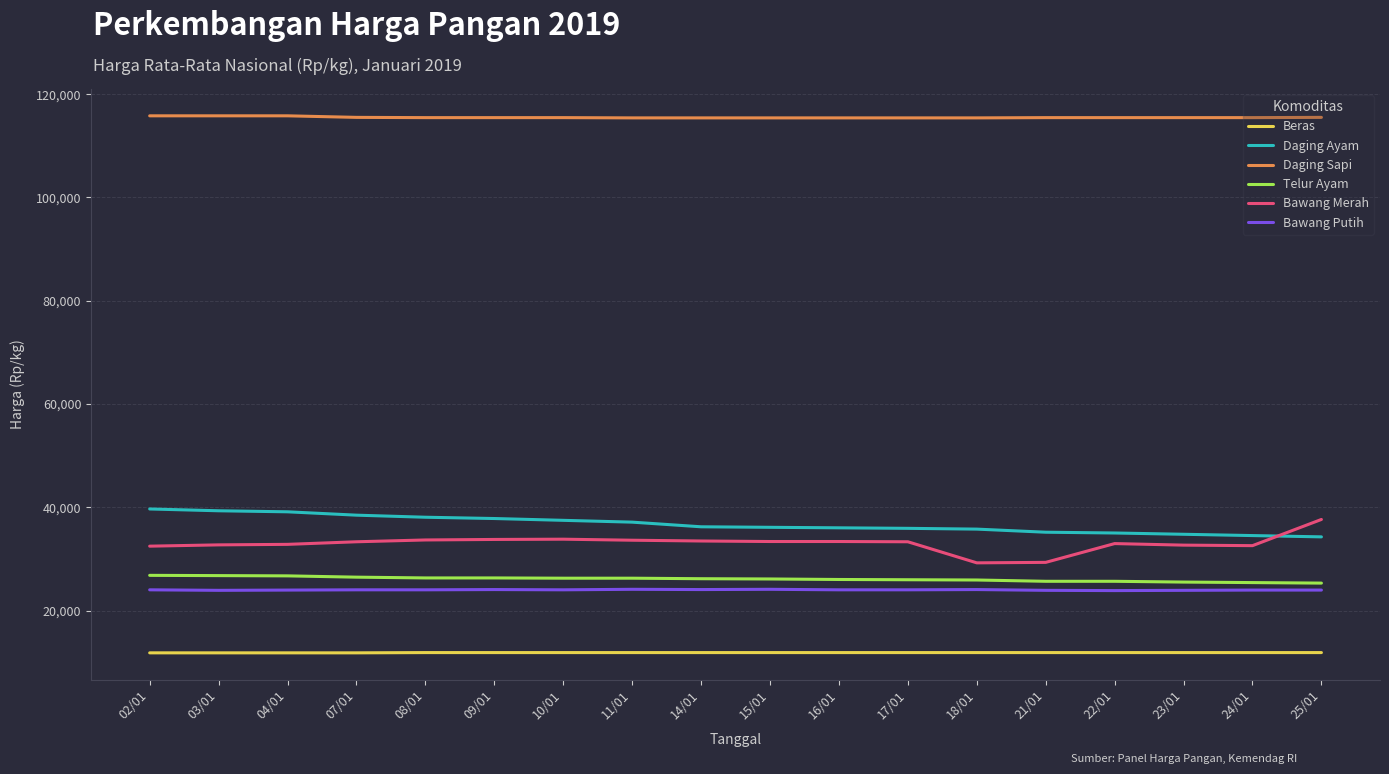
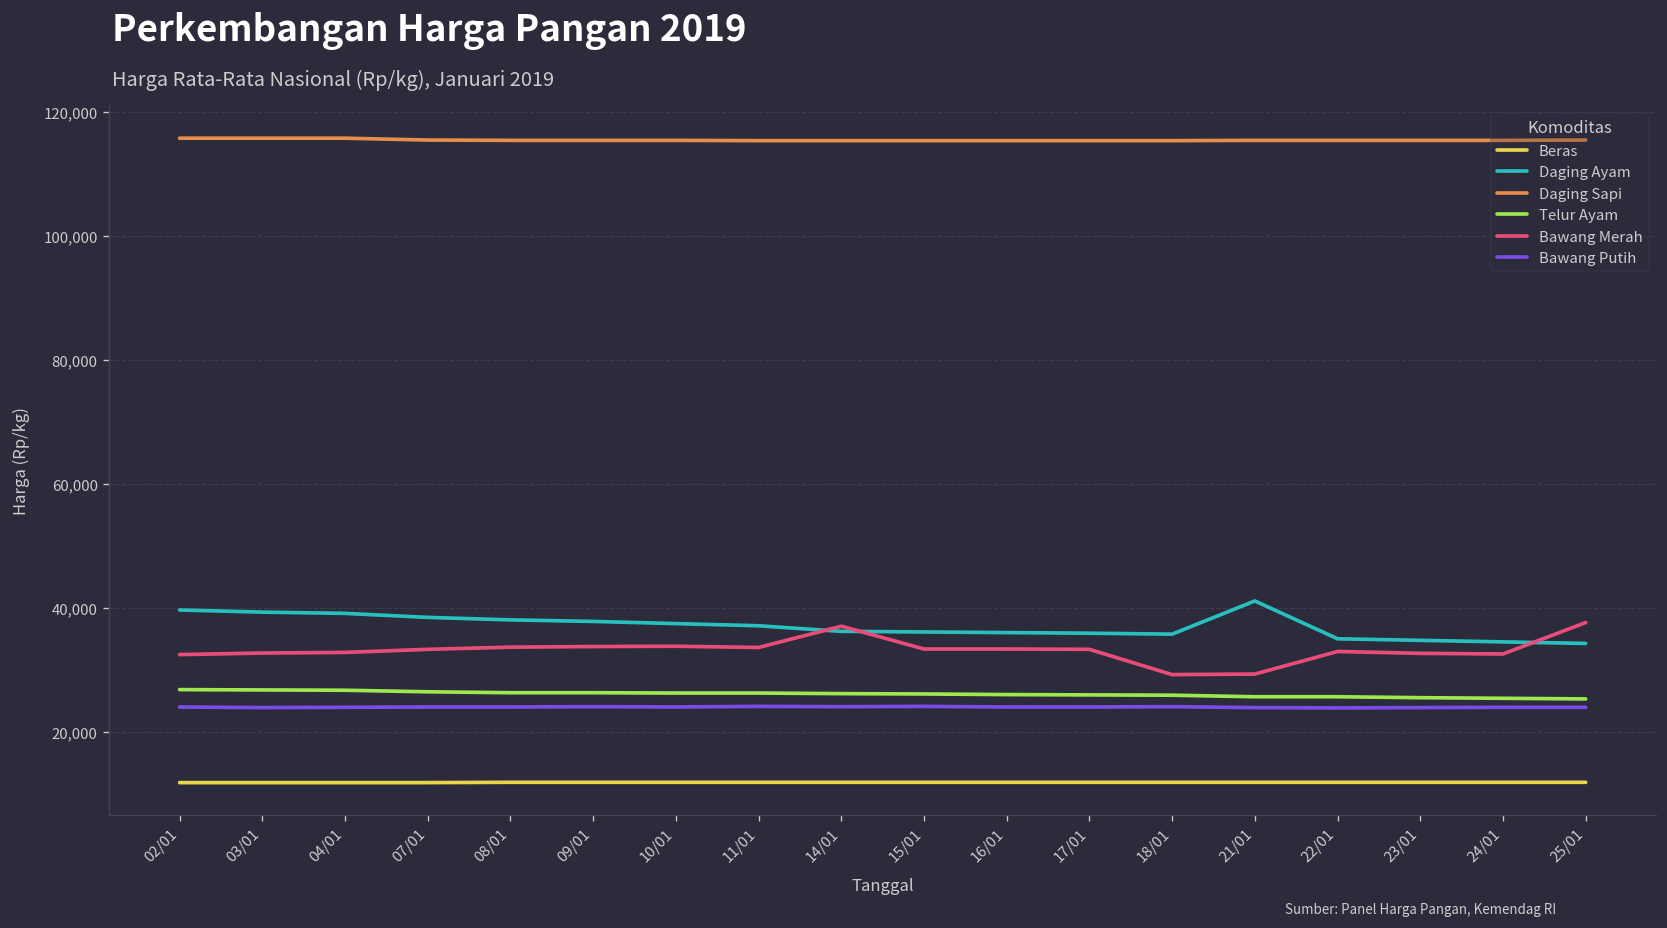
  {
    "Beras": {
      "02/01": "12,000",
      "03/01": "12,000",
      "04/01": "12,000",
      "07/01": "12,000",
      "08/01": "12,000",
      "09/01": "12,000",
      "10/01": "12,000",
      "11/01": "12,000",
      "14/01": "12,000",
      "15/01": "12,000",
      "16/01": "12,000",
      "17/01": "12,000",
      "18/01": "12,000",
      "21/01": "12,000",
      "22/01": "12,000",
      "23/01": "12,000",
      "24/01": "12,000",
      "25/01": "12,000"
    },
    "Daging Ayam": {
      "02/01": "40,000",
      "03/01": "39,000",
      "04/01": "39,000",
      "07/01": "39,000",
      "08/01": "38,000",
      "09/01": "38,000",
      "10/01": "38,000",
      "11/01": "37,000",
      "14/01": "36,000",
      "15/01": "36,000",
      "16/01": "36,000",
      "17/01": "36,000",
      "18/01": "36,000",
-     "21/01": "35,000",
+     "21/01": "41,000",
      "22/01": "35,000",
      "23/01": "35,000",
      "24/01": "35,000",
      "25/01": "34,000"
    },
    "Daging Sapi": {
      "02/01": "116,000",
      "03/01": "116,000",
      "04/01": "116,000",
      "07/01": "116,000",
      "08/01": "115,000",
      "09/01": "115,000",
      "10/01": "115,000",
      "11/01": "115,000",
      "14/01": "115,000",
      "15/01": "115,000",
      "16/01": "115,000",
      "17/01": "115,000",
      "18/01": "115,000",
      "21/01": "115,000",
      "22/01": "115,000",
      "23/01": "115,000"
    },
    "Telur Ayam": {
      "02/01": "27,000",
      "03/01": "27,000",
      "04/01": "27,000",
      "07/01": "27,000",
      "08/01": "26,000",
      "09/01": "26,000",
      "10/01": "26,000",
      "11/01": "26,000",
      "14/01": "26,000",
      "15/01": "26,000",
      "16/01": "26,000",
      "17/01": "26,000",
      "18/01": "26,000",
      "21/01": "26,000",
      "22/01": "26,000",
      "23/01": "26,000",
      "24/01": "25,000",
      "25/01": "25,000"
    },
    "Bawang Merah": {
      "02/01": "33,000",
      "03/01": "33,000",
      "04/01": "33,000",
      "07/01": "33,000",
      "08/01": "34,000",
      "09/01": "34,000",
      "10/01": "34,000",
      "11/01": "34,000",
-     "14/01": "34,000",
+     "14/01": "37,000",
      "15/01": "33,000",
      "16/01": "33,000",
      "17/01": "33,000",
      "18/01": "29,000",
      "21/01": "29,000",
      "22/01": "33,000",
      "23/01": "33,000",
      "24/01": "33,000",
      "25/01": "38,000"
    },
    "Bawang Putih": {
      "02/01": "24,000",
      "03/01": "24,000",
      "04/01": "24,000",
      "07/01": "24,000",
      "08/01": "24,000",
      "09/01": "24,000",
      "10/01": "24,000",
      "11/01": "24,000",
      "14/01": "24,000",
      "15/01": "24,000",
      "16/01": "24,000",
      "17/01": "24,000",
      "18/01": "24,000",
      "21/01": "24,000",
      "22/01": "24,000",
      "23/01": "24,000",
      "24/01": "24,000",
      "25/01": "24,000"
    }
  }
